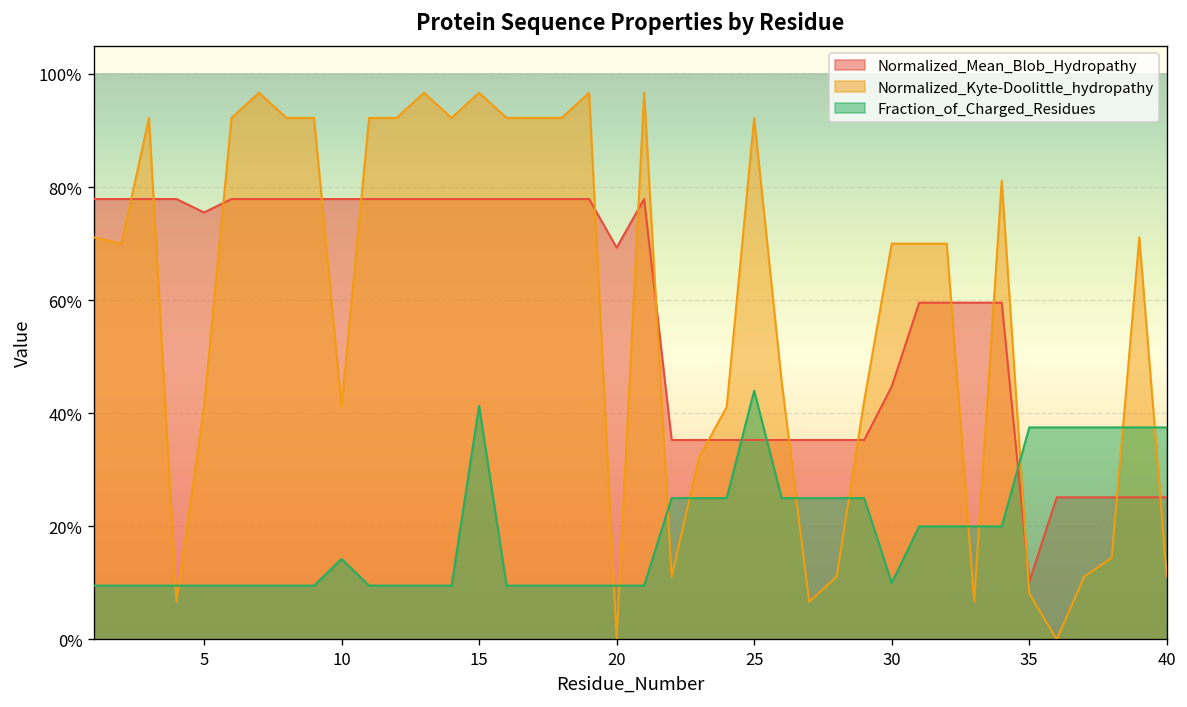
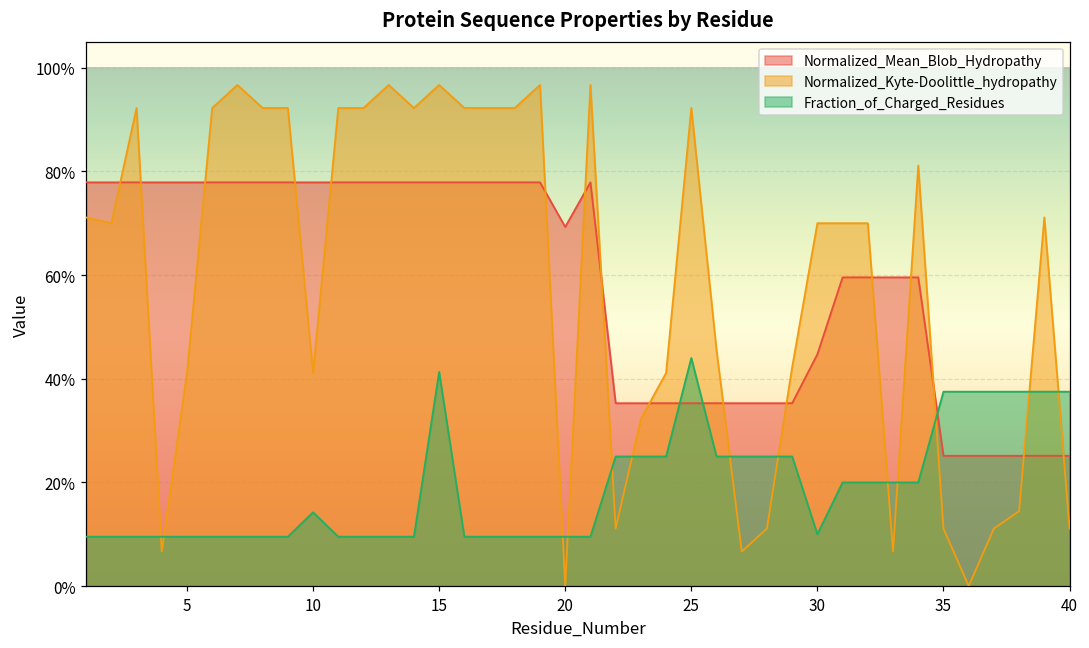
  {
    "Normalized_Mean_Blob_Hydropathy": {
-     "5": "76%",
+     "5": "78%",
      "10": "78%",
      "15": "78%",
      "20": "69%",
      "25": "35%",
      "30": "45%",
-     "35": "10%",
+     "35": "25%",
      "40": "25%"
    },
    "Normalized_Kyte-Doolittle_hydropathy": {
      "5": "41%",
      "10": "41%",
      "15": "97%",
      "20": "0%",
      "25": "92%",
      "30": "70%",
-     "35": "8%",
+     "35": "11%",
      "40": "11%"
    },
    "Fraction_of_Charged_Residues": {
      "5": "10%",
      "10": "14%",
      "15": "41%",
      "20": "10%",
      "25": "44%",
      "30": "10%",
      "35": "38%",
      "40": "38%"
    }
  }
